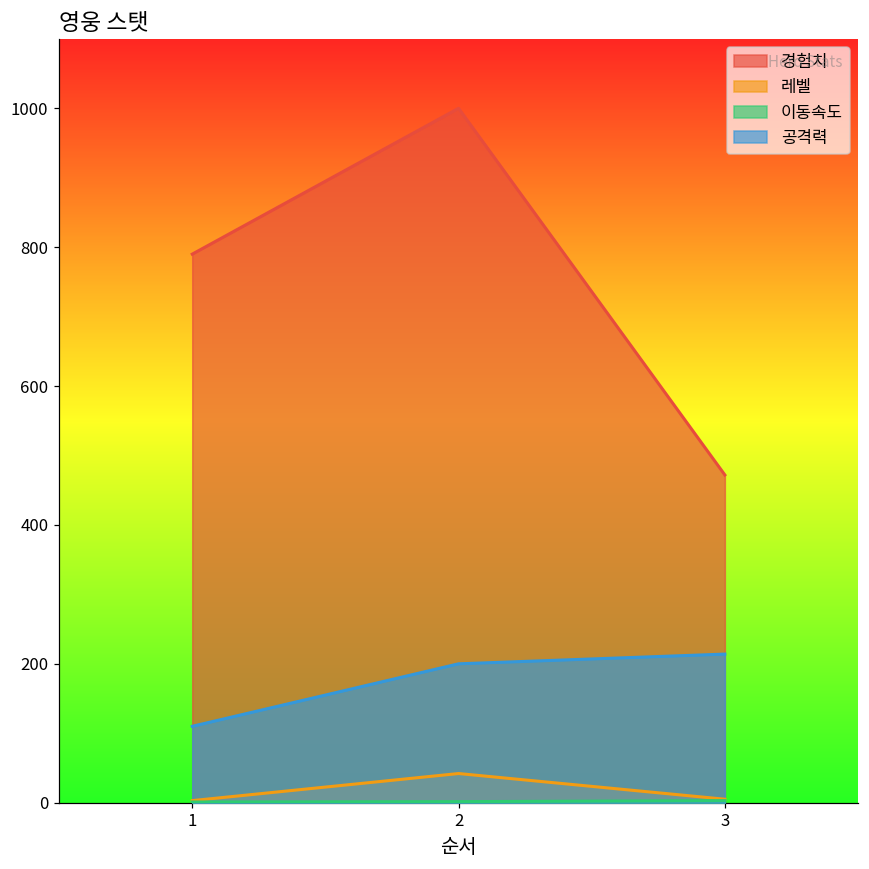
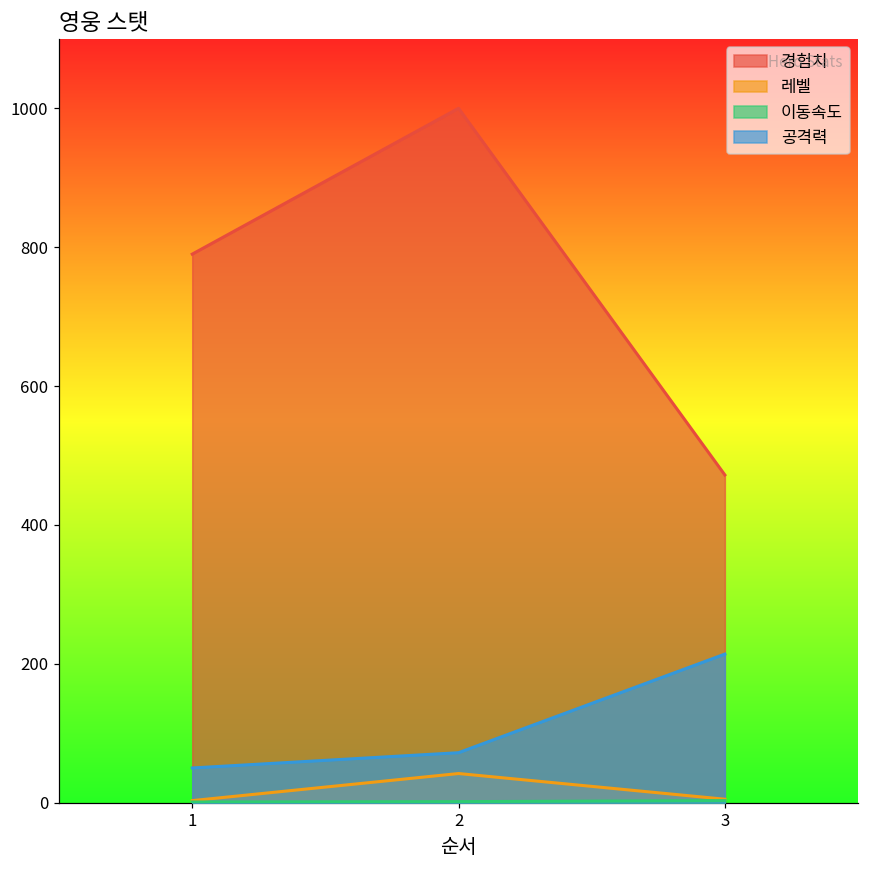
  {
    "경험치": {
      "1": 790,
      "2": 1000,
      "3": 470
    },
    "레벨": {
      "2": 40
    },
    "이동속도": {
      "2": 0
    },
    "공격력": {
-     "1": 110,
-     "2": 200,
+     "1": 50,
+     "2": 70,
      "3": 210
    }
  }
